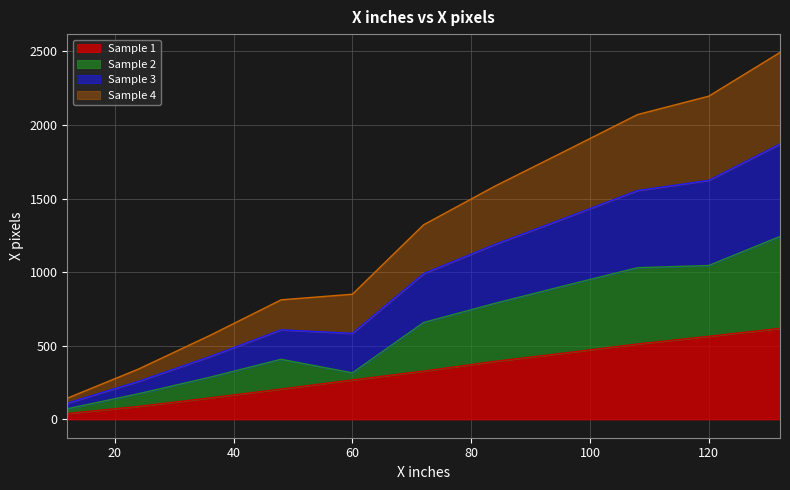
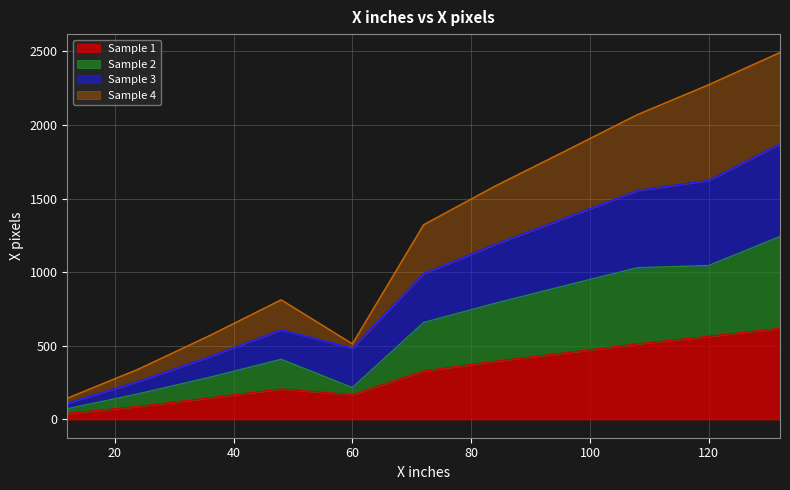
  {
    "Sample 1": {
-     "60": 270,
+     "60": 170,
      "120": 560
    },
    "Sample 2": {
      "60": 50,
      "120": 480
    },
    "Sample 3": {
      "60": 270,
      "120": 580
    },
    "Sample 4": {
-     "60": 270,
-     "120": 570
+     "60": 30,
+     "120": 650
    }
  }
